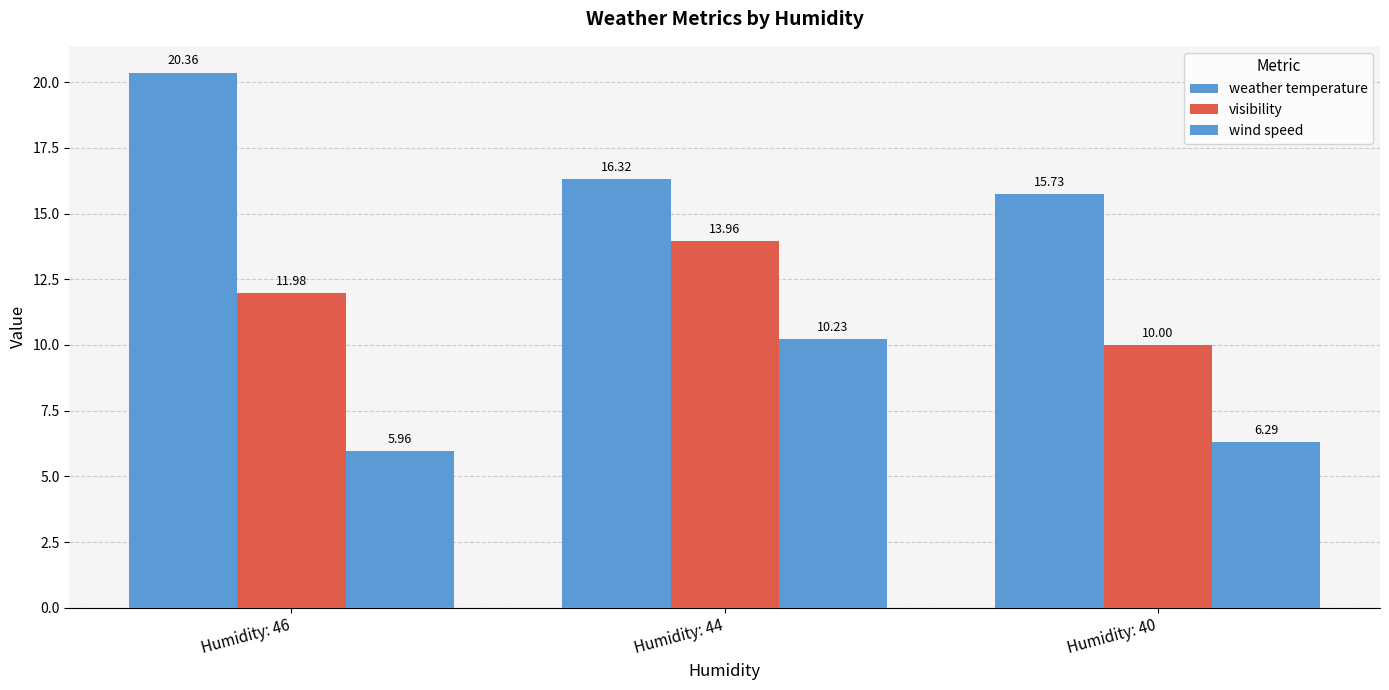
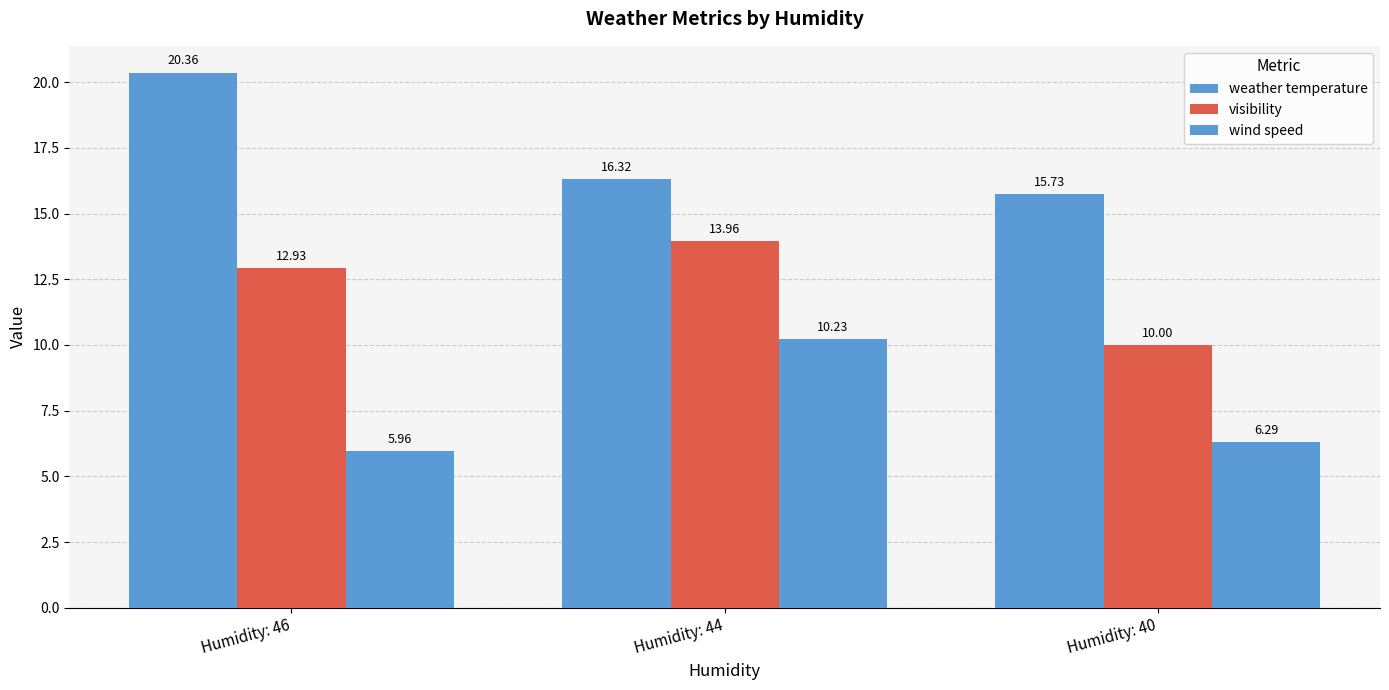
  {
    "visibility": {
-     "Humidity: 46": 11.98,
+     "Humidity: 46": 12.93,
      "Humidity: 44": 13.96,
      "Humidity: 40": 10.00
    }
  }
